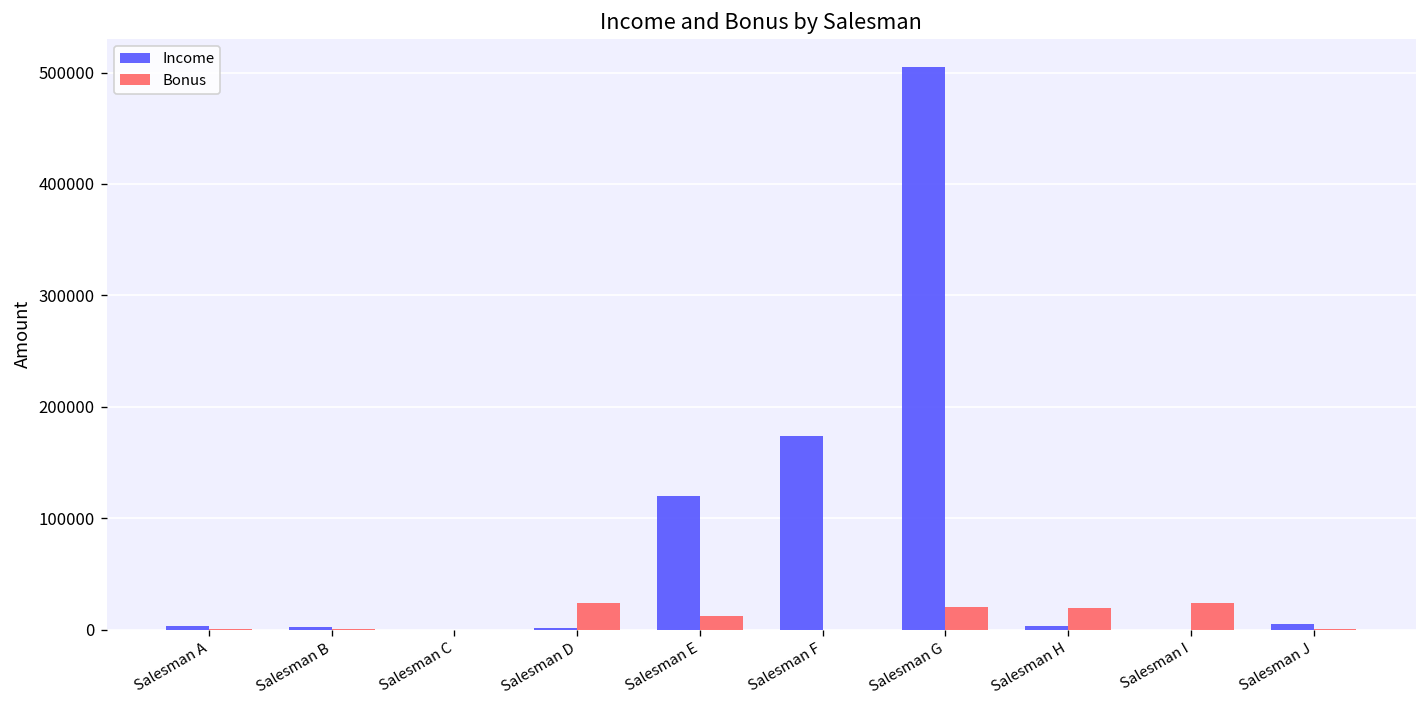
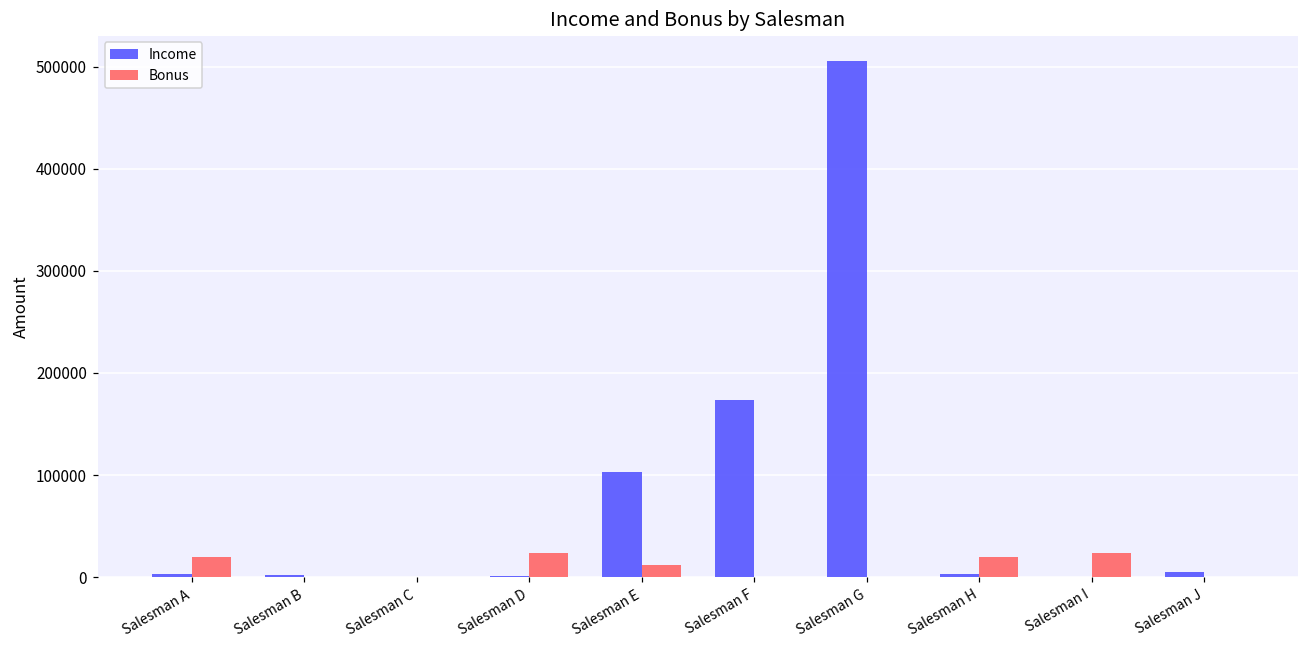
  {
    "Income": {
      "Salesman A": 0,
-     "Salesman E": 120000,
+     "Salesman E": 100000,
      "Salesman F": 170000,
      "Salesman G": 510000,
      "Salesman H": 0,
      "Salesman J": 10000
    },
    "Bonus": {
-     "Salesman A": 0,
+     "Salesman A": 20000,
      "Salesman C": 0,
      "Salesman D": 20000,
      "Salesman E": 10000,
      "Salesman F": 0,
-     "Salesman G": 20000,
+     "Salesman G": 0,
      "Salesman H": 20000,
      "Salesman I": 20000
    }
  }
